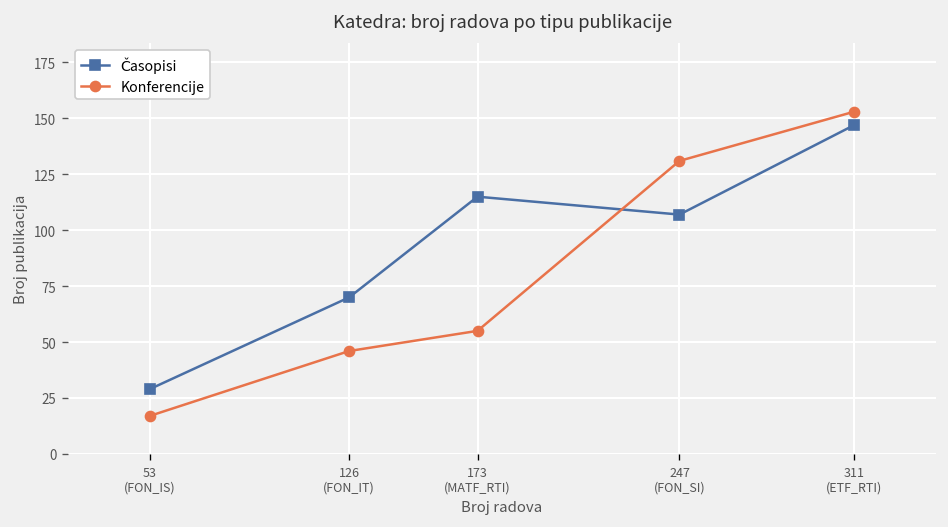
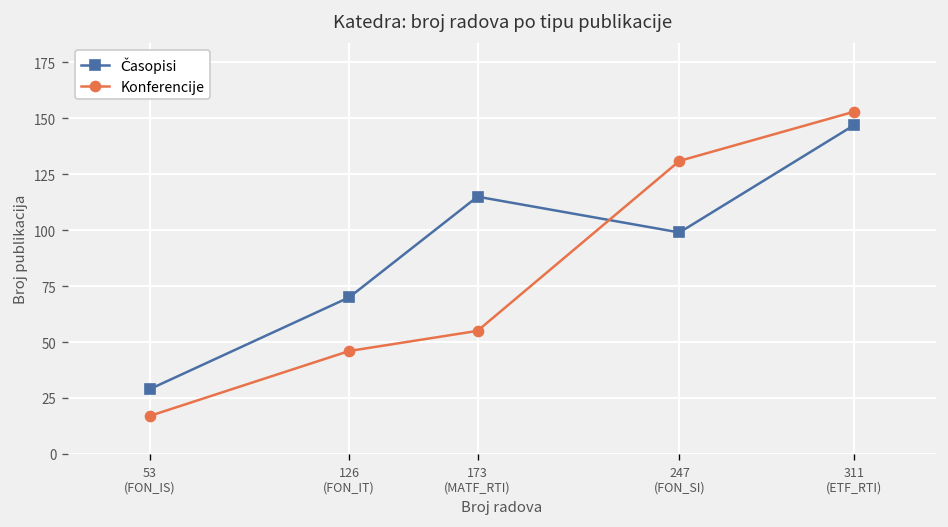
  {
    "Časopisi": {
      "53 (FON_IS)": 29,
      "126 (FON_IT)": 70,
      "173 (MATF_RTI)": 115,
-     "247 (FON_SI)": 107,
+     "247 (FON_SI)": 99,
      "311 (ETF_RTI)": 147
    },
    "Konferencije": {
      "53 (FON_IS)": 17,
      "126 (FON_IT)": 46,
      "173 (MATF_RTI)": 55,
      "247 (FON_SI)": 131,
      "311 (ETF_RTI)": 153
    }
  }
